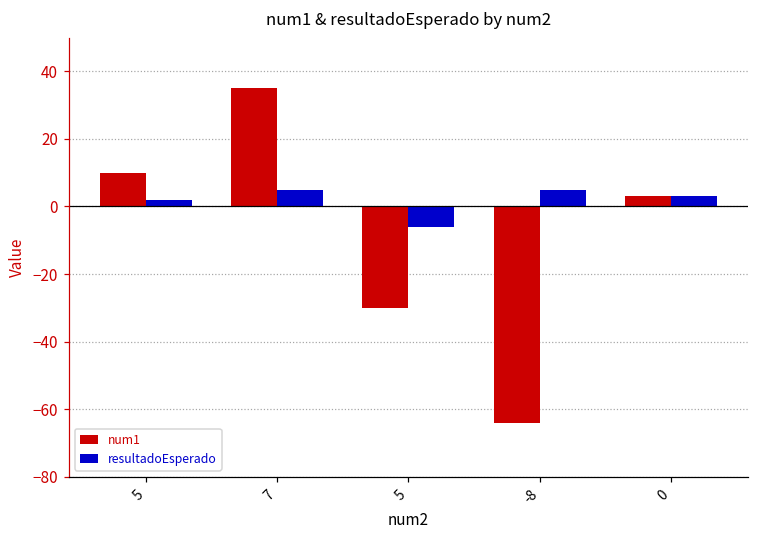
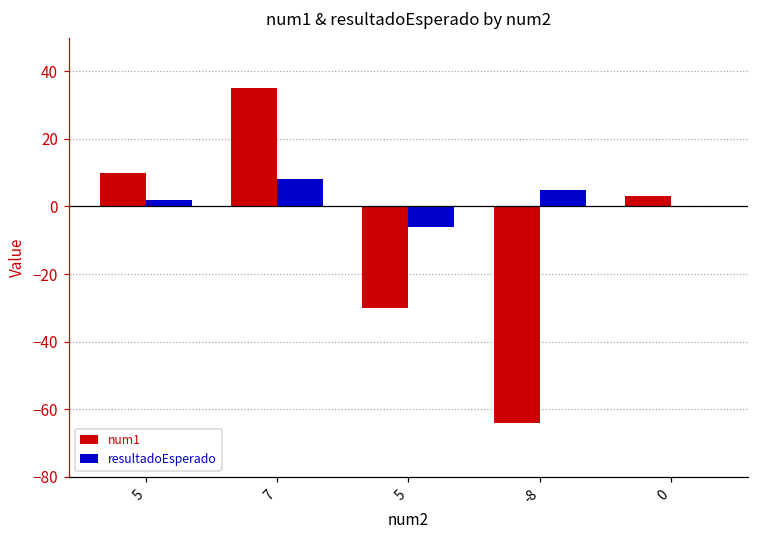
  {
    "num1": {
      "7": 35,
      "-8": -64,
      "0": 3
    },
    "resultadoEsperado": {
-     "7": 5,
+     "7": 8,
      "-8": 5,
-     "0": 3
+     "0": 0
    }
  }
